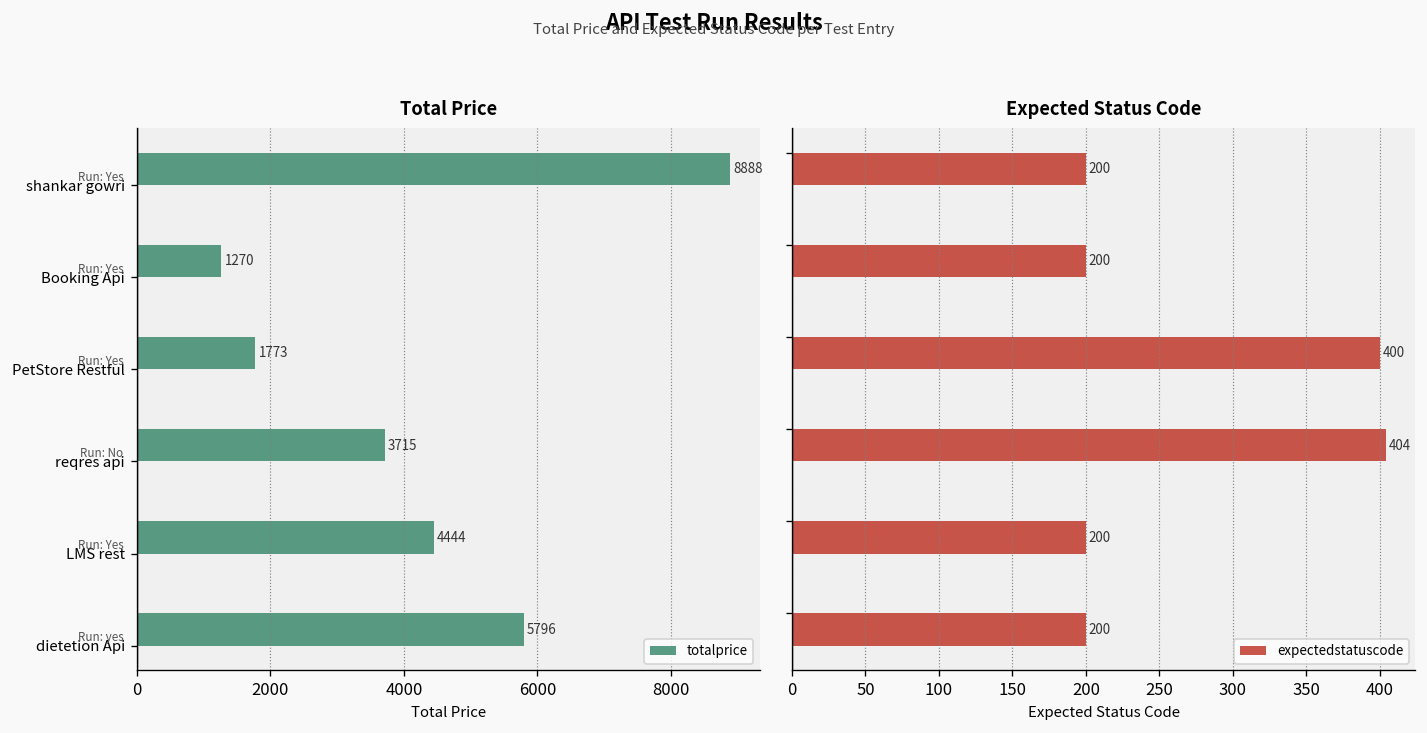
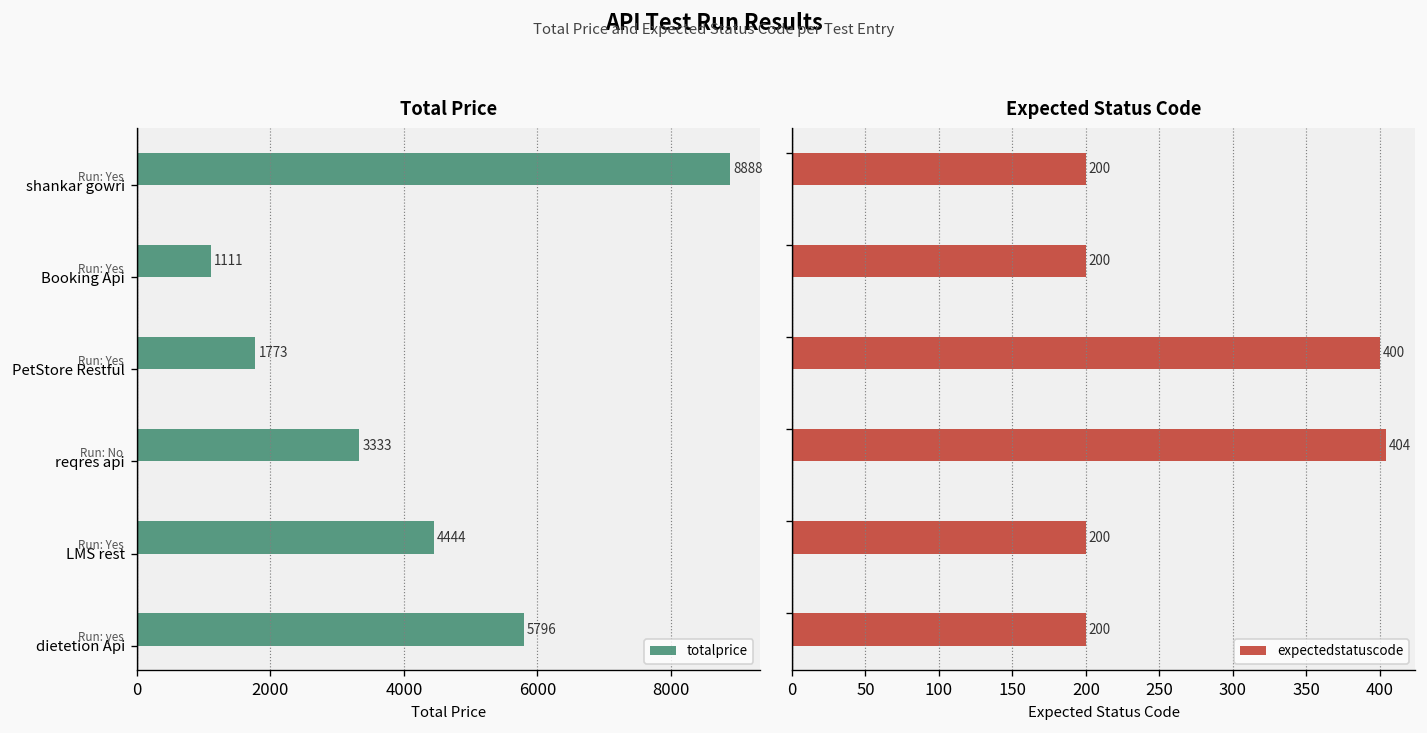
  {
    "Total Price": {
      "shankar gowri": 8888,
-     "Booking Api": 1270,
+     "Booking Api": 1111,
      "PetStore Restful": 1773,
-     "reqres api": 3715,
+     "reqres api": 3333,
      "LMS rest": 4444,
      "dietetion Api": 5796
    }
  }
